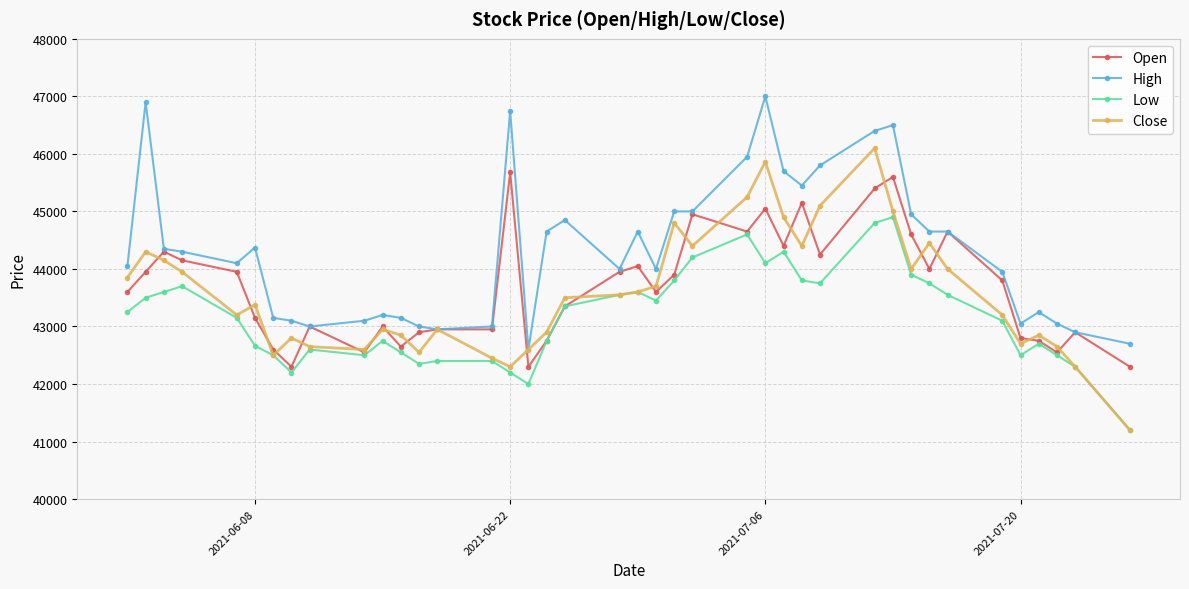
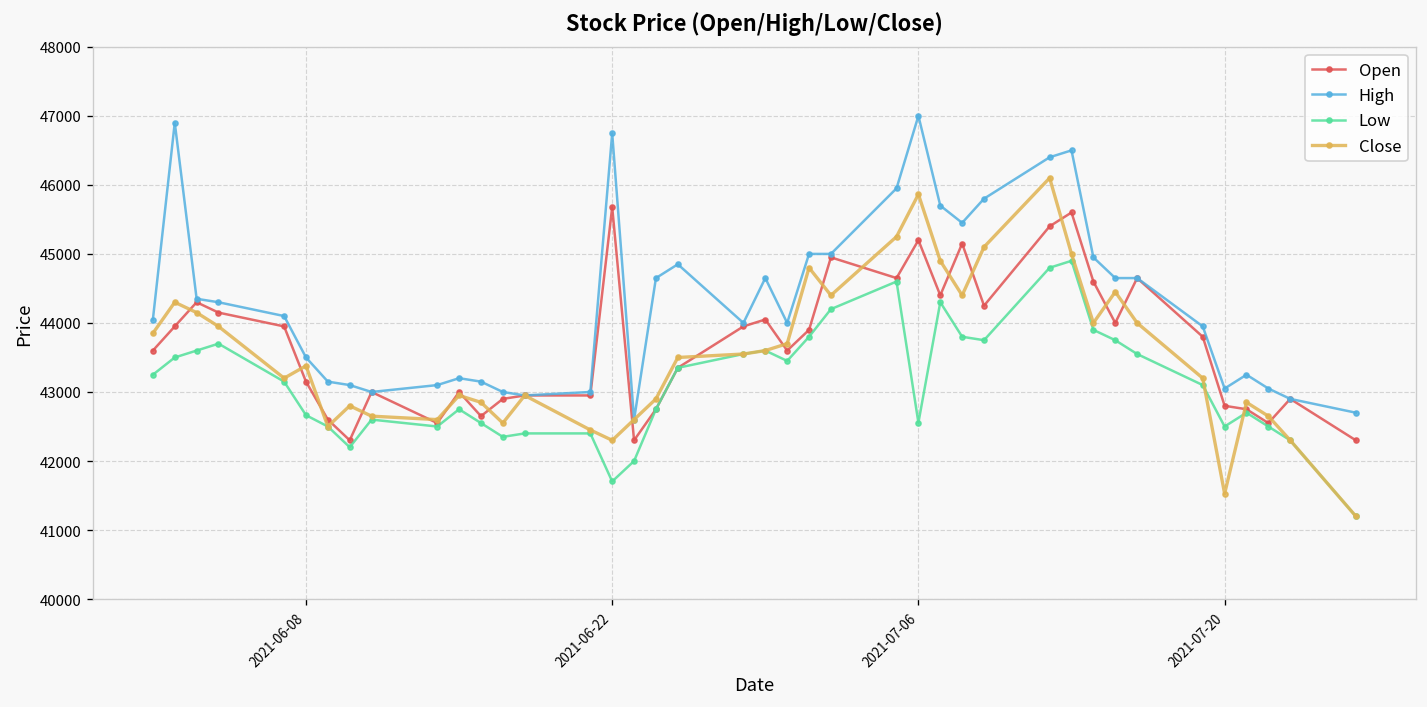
  {
    "Open": {
      "2021-06-08": 43200,
      "2021-06-22": 45700,
-     "2021-07-06": 45100,
+     "2021-07-06": 45200,
      "2021-07-20": 42800
    },
    "High": {
-     "2021-06-08": 44400,
+     "2021-06-08": 43500,
      "2021-06-22": 46700,
      "2021-07-06": 47000,
      "2021-07-20": 43100
    },
    "Low": {
      "2021-06-08": 42700,
-     "2021-06-22": 42200,
-     "2021-07-06": 44100,
+     "2021-06-22": 41700,
+     "2021-07-06": 42600,
      "2021-07-20": 42500
    },
    "Close": {
      "2021-06-08": 43400,
      "2021-06-22": 42300,
      "2021-07-06": 45900,
-     "2021-07-20": 42700
+     "2021-07-20": 41500
    }
  }
